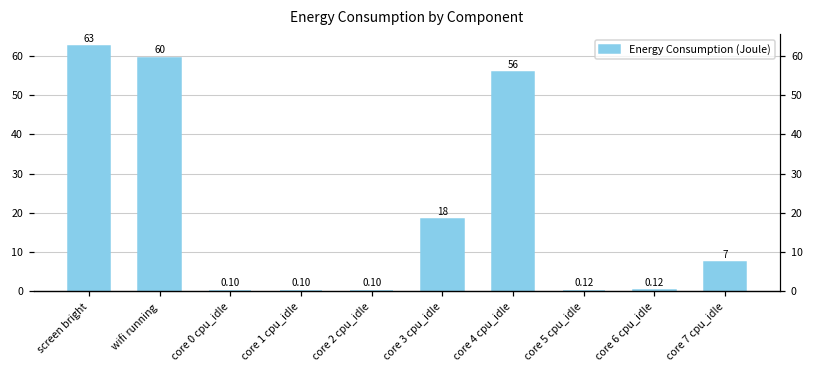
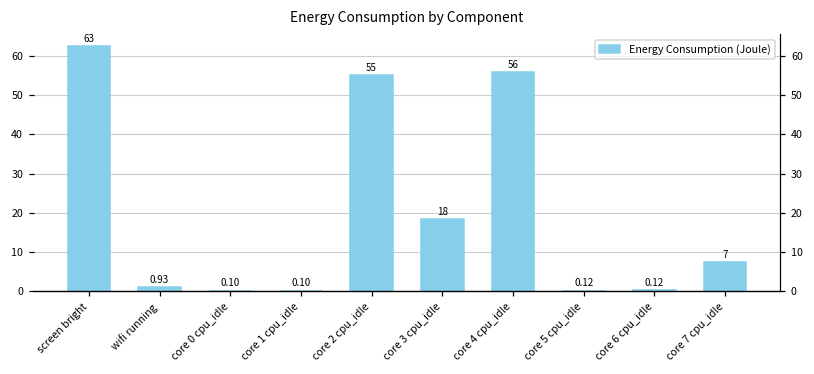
  {
    "screen bright": 63,
-   "wifi running": 60,
+   "wifi running": 0.93,
    "core 0 cpu_idle": 0.10,
    "core 1 cpu_idle": 0.10,
-   "core 2 cpu_idle": 0.10,
+   "core 2 cpu_idle": 55,
    "core 3 cpu_idle": 18,
    "core 4 cpu_idle": 56,
    "core 5 cpu_idle": 0.12,
    "core 6 cpu_idle": 0.12,
    "core 7 cpu_idle": 7
  }
